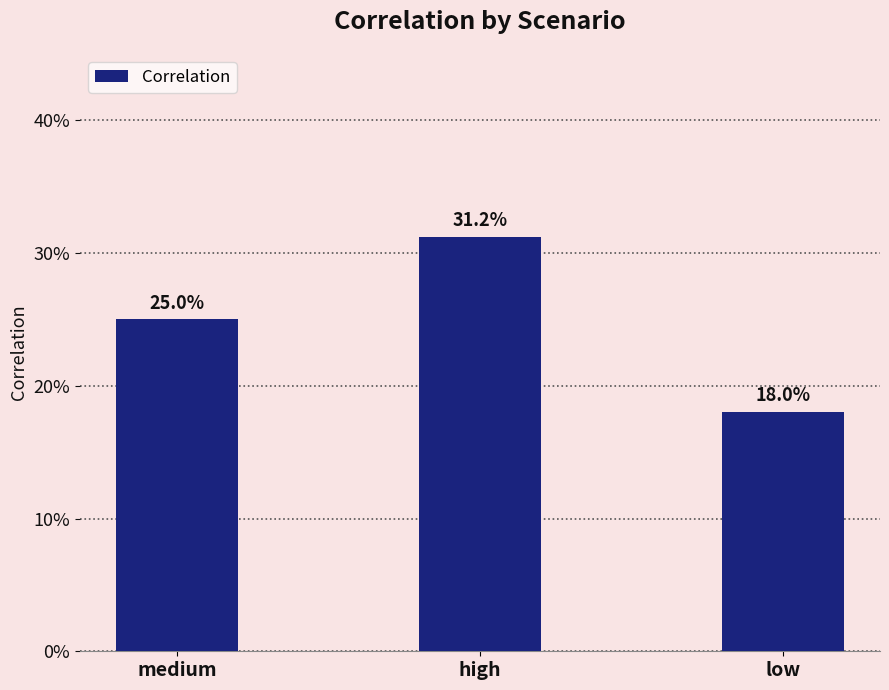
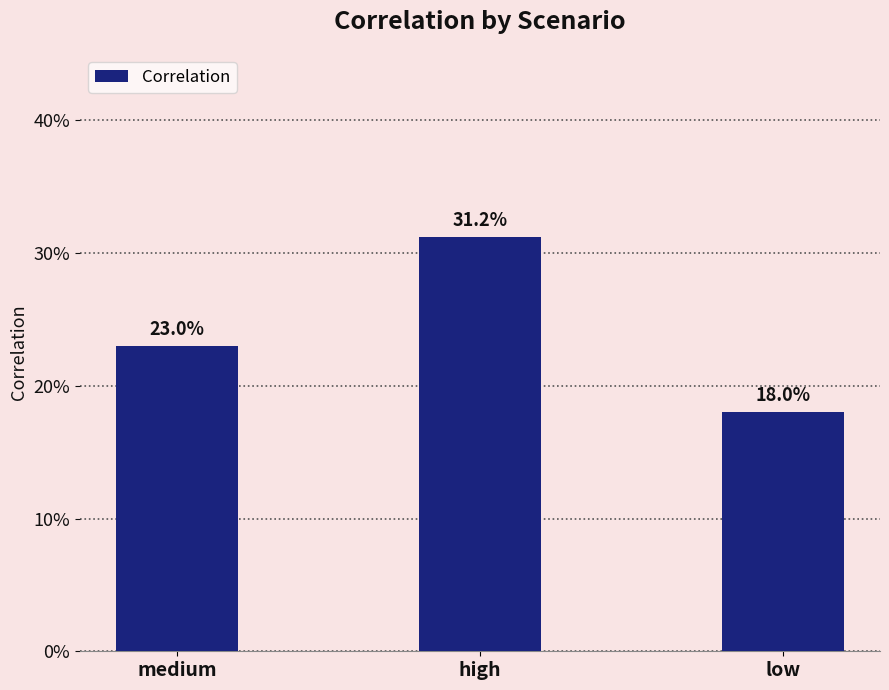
  {
-   "medium": "25.0%",
+   "medium": "23.0%",
    "high": "31.2%",
    "low": "18.0%"
  }
